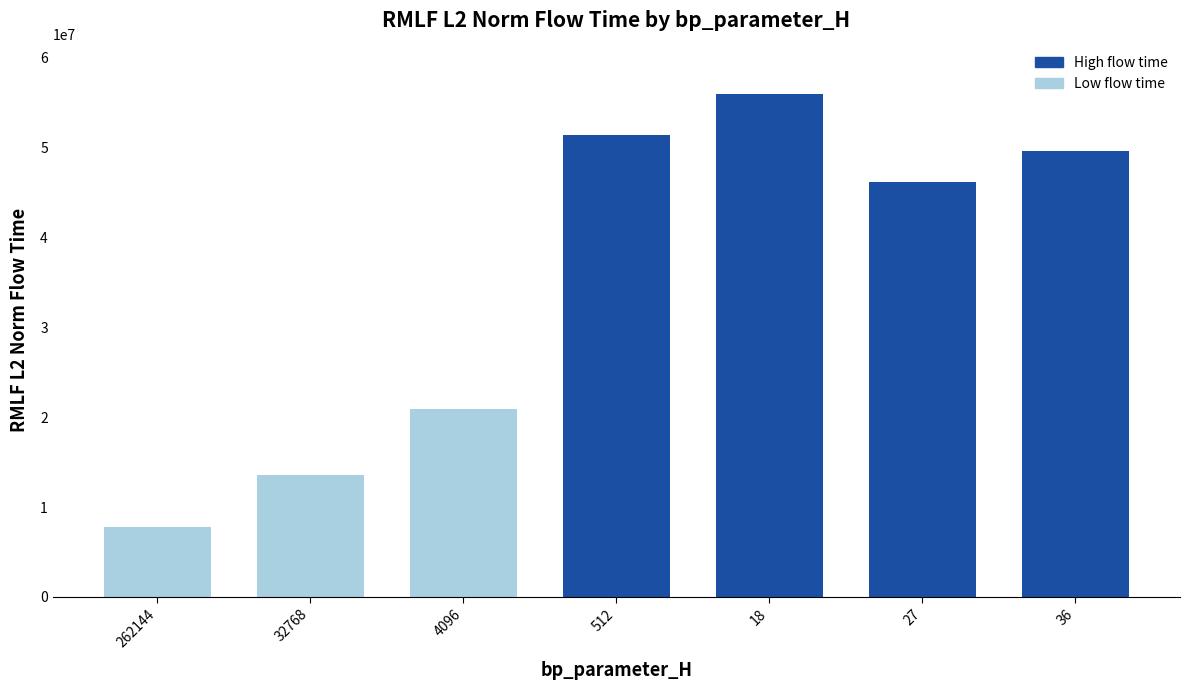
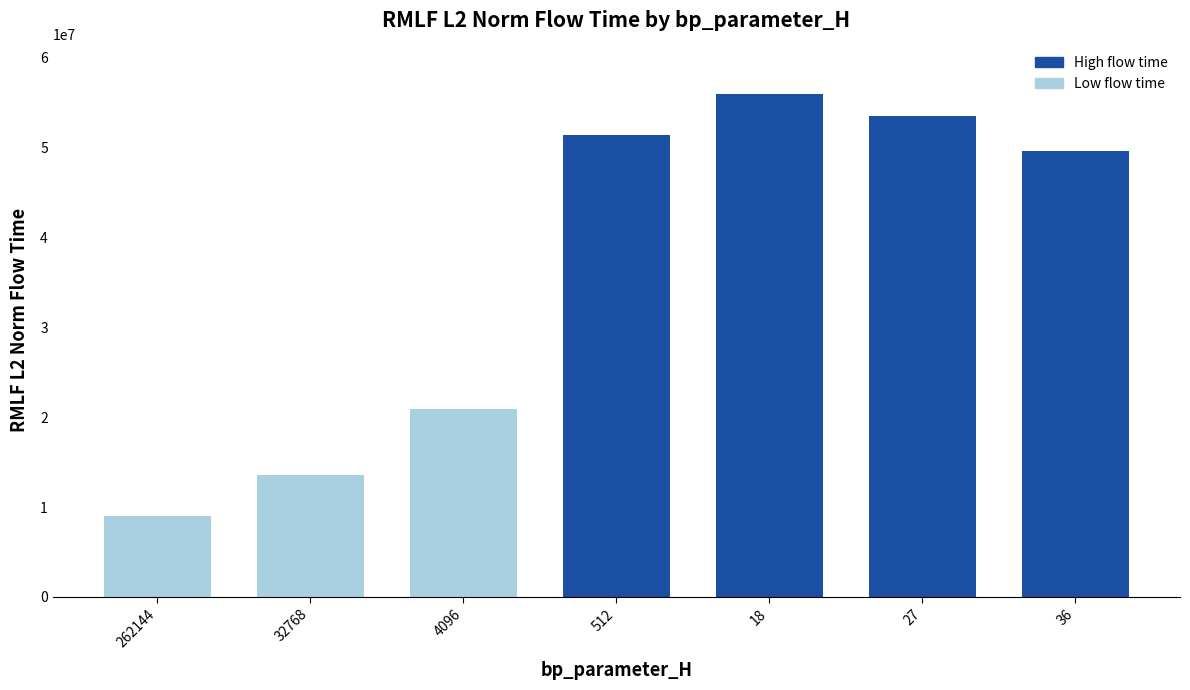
  {
-   "262144": 8000000,
+   "262144": 9000000,
    "32768": 14000000,
    "4096": 21000000,
    "512": 51000000,
    "18": 56000000,
-   "27": 46000000,
+   "27": 54000000,
    "36": 50000000
  }
